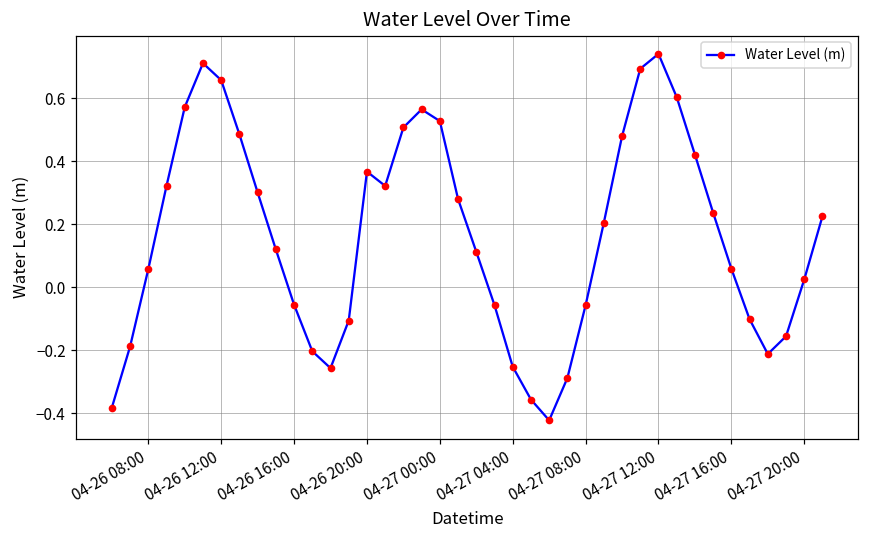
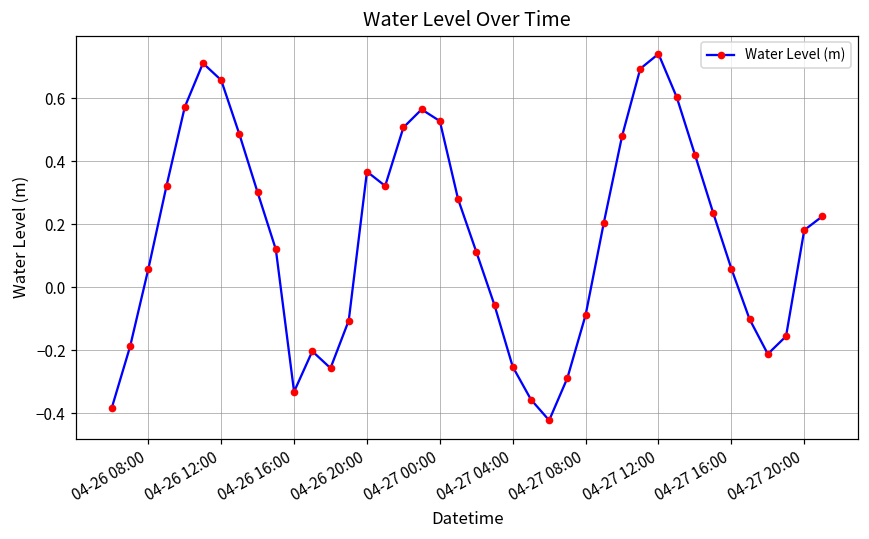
  {
    "04-26 08:00": 0.06,
    "04-26 12:00": 0.66,
-   "04-26 16:00": -0.06,
+   "04-26 16:00": -0.33,
    "04-26 20:00": 0.37,
    "04-27 00:00": 0.53,
    "04-27 04:00": -0.25,
-   "04-27 08:00": -0.06,
+   "04-27 08:00": -0.09,
    "04-27 12:00": 0.74,
    "04-27 16:00": 0.06,
-   "04-27 20:00": 0.02
+   "04-27 20:00": 0.18
  }
